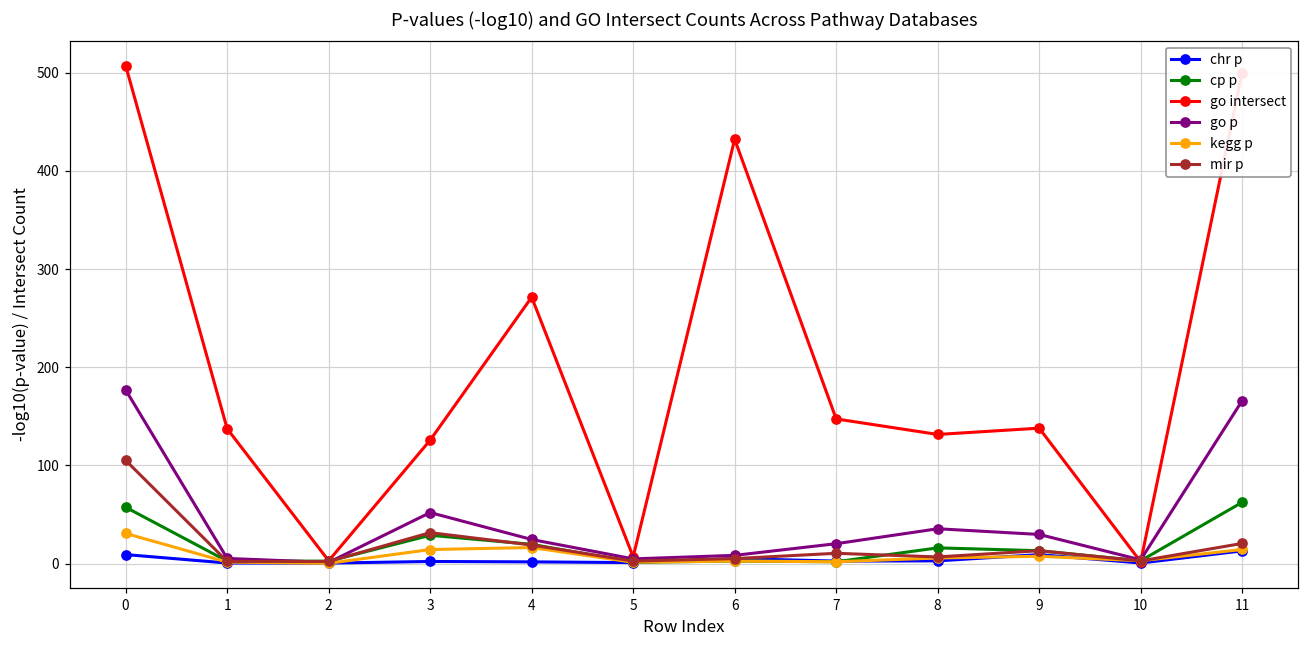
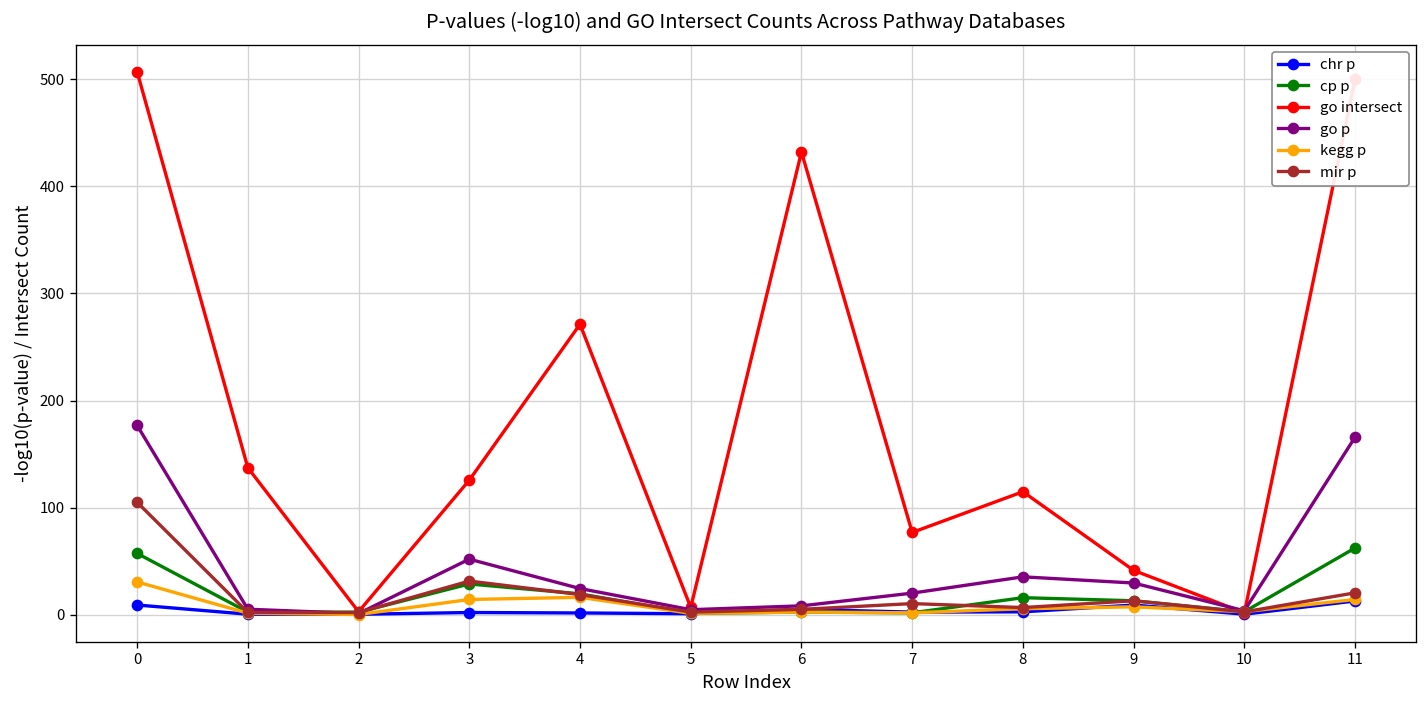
  {
    "chr p": {
      "0": 10,
      "3": 0,
      "4": 0,
      "8": 0
    },
    "cp p": {
      "0": 60,
      "8": 20,
      "11": 60
    },
    "go intersect": {
      "0": 510,
      "1": 140,
      "3": 130,
      "4": 270,
      "6": 430,
-     "7": 150,
-     "8": 130,
-     "9": 140
+     "7": 80,
+     "8": 120,
+     "9": 40
    },
    "go p": {
      "0": 180,
      "3": 50,
      "4": 20,
      "6": 10,
      "7": 20,
      "8": 40,
      "9": 30,
      "11": 170
    },
    "kegg p": {
      "0": 30,
      "3": 10
    },
    "mir p": {
      "0": 110,
      "7": 10,
      "11": 20
    }
  }
